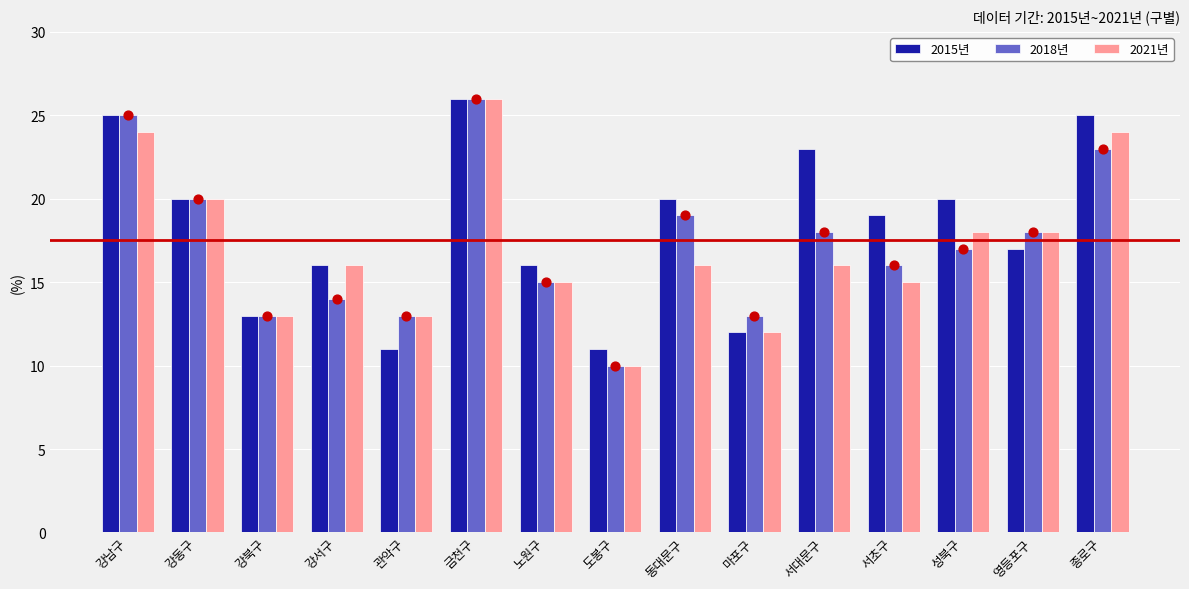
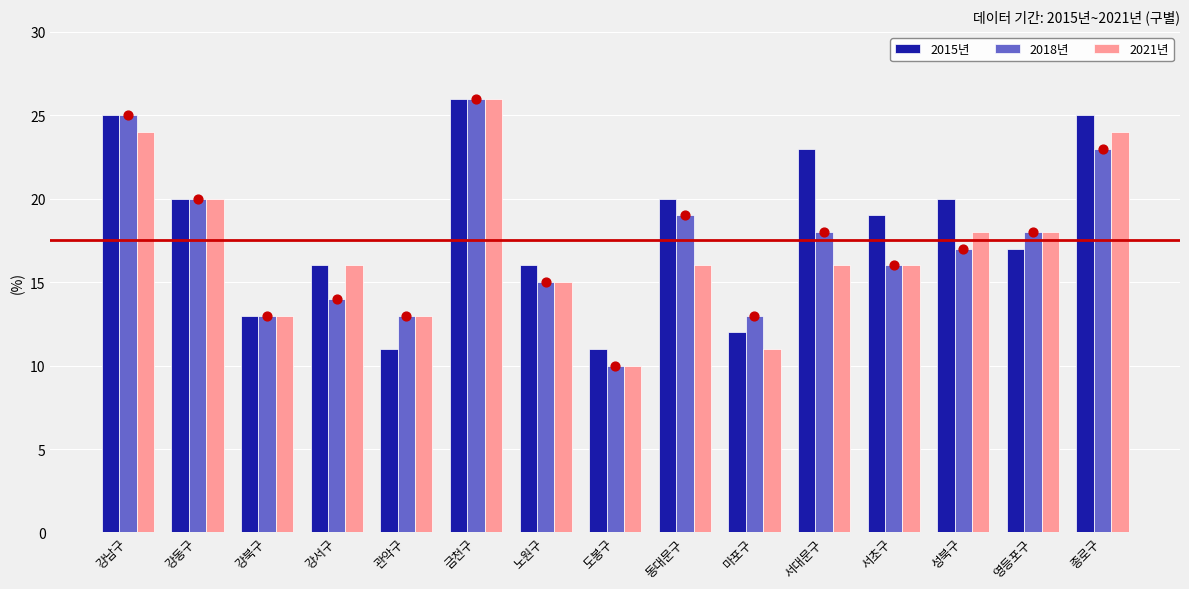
  {
    "2015년": {
      "강남구": 25,
      "강동구": 20,
      "강북구": 13,
      "강서구": 16,
      "관악구": 11,
      "금천구": 26,
      "노원구": 16,
      "도봉구": 11,
      "동대문구": 20,
      "마포구": 12,
      "서대문구": 23,
      "서초구": 19,
      "성북구": 20,
      "영등포구": 17,
      "종로구": 25
    },
    "2018년": {
      "강남구": 25,
      "강동구": 20,
      "강북구": 13,
      "강서구": 14,
      "관악구": 13,
      "금천구": 26,
      "노원구": 15,
      "도봉구": 10,
      "동대문구": 19,
      "마포구": 13,
      "서대문구": 18,
      "서초구": 16,
      "성북구": 17,
      "영등포구": 18,
      "종로구": 23
    },
    "2021년": {
      "강남구": 24,
      "강동구": 20,
      "강북구": 13,
      "강서구": 16,
      "관악구": 13,
      "금천구": 26,
      "노원구": 15,
      "도봉구": 10,
      "동대문구": 16,
-     "마포구": 12,
+     "마포구": 11,
      "서대문구": 16,
-     "서초구": 15,
+     "서초구": 16,
      "성북구": 18,
      "영등포구": 18,
      "종로구": 24
    }
  }
